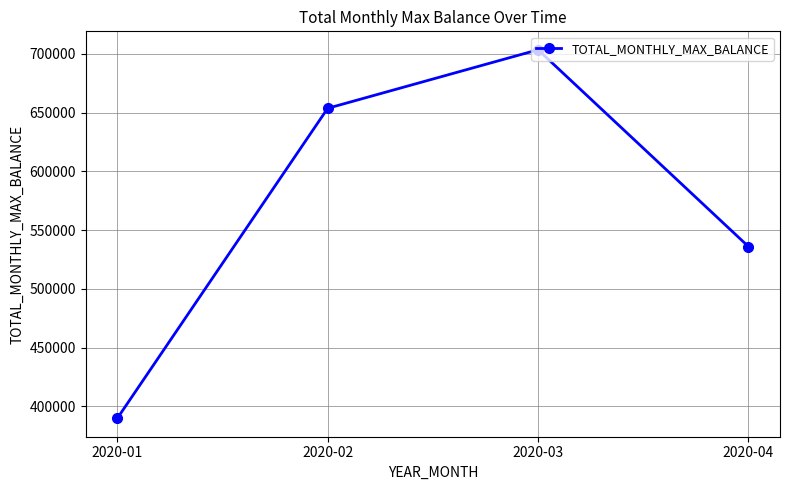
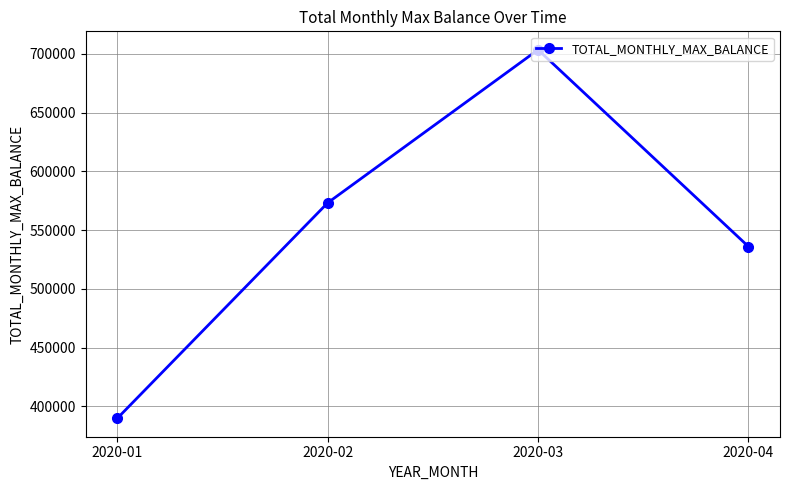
  {
    "2020-01": 390000,
-   "2020-02": 654000,
+   "2020-02": 573000,
    "2020-04": 536000
  }
